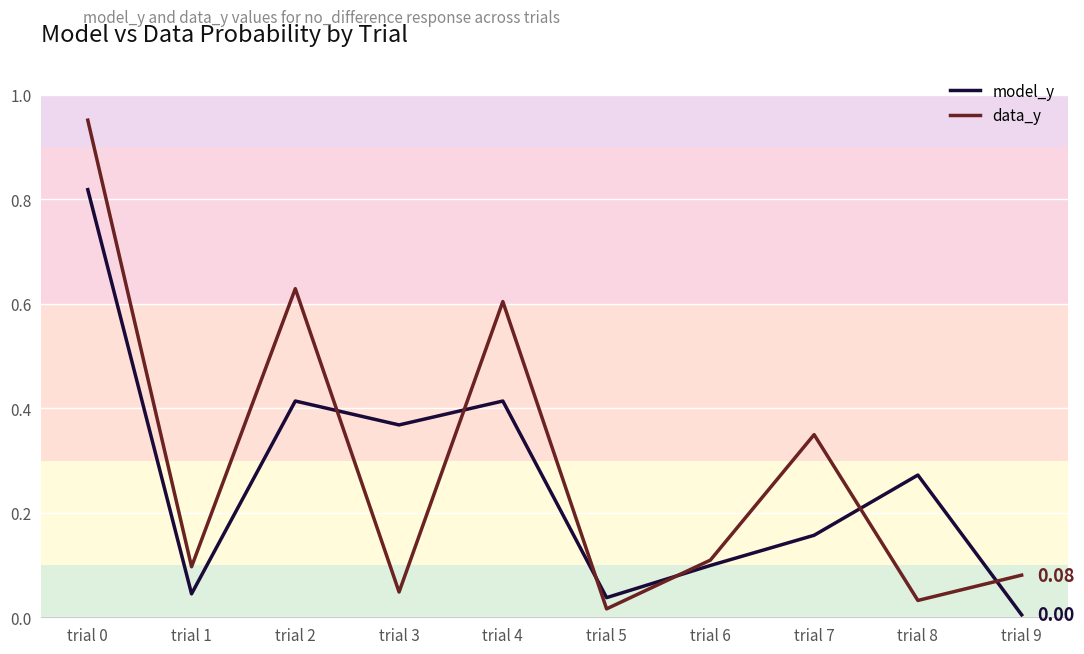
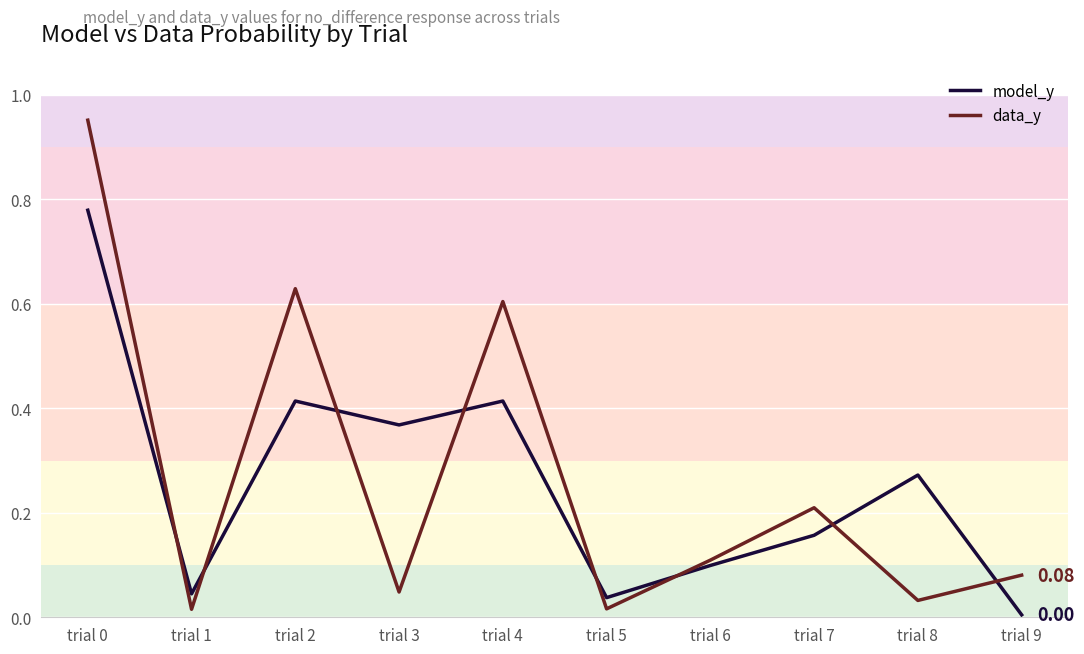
  {
    "model_y": {
-     "trial 0": 0.82,
+     "trial 0": 0.78,
      "trial 1": 0.04,
      "trial 2": 0.41,
      "trial 3": 0.37,
      "trial 4": 0.41,
      "trial 5": 0.04,
      "trial 6": 0.10,
      "trial 7": 0.16,
      "trial 8": 0.27
    },
    "data_y": {
      "trial 0": 0.95,
-     "trial 1": 0.10,
+     "trial 1": 0.02,
      "trial 2": 0.63,
      "trial 3": 0.05,
      "trial 4": 0.60,
      "trial 5": 0.02,
      "trial 6": 0.11,
-     "trial 7": 0.35,
+     "trial 7": 0.21,
      "trial 8": 0.03
    }
  }
